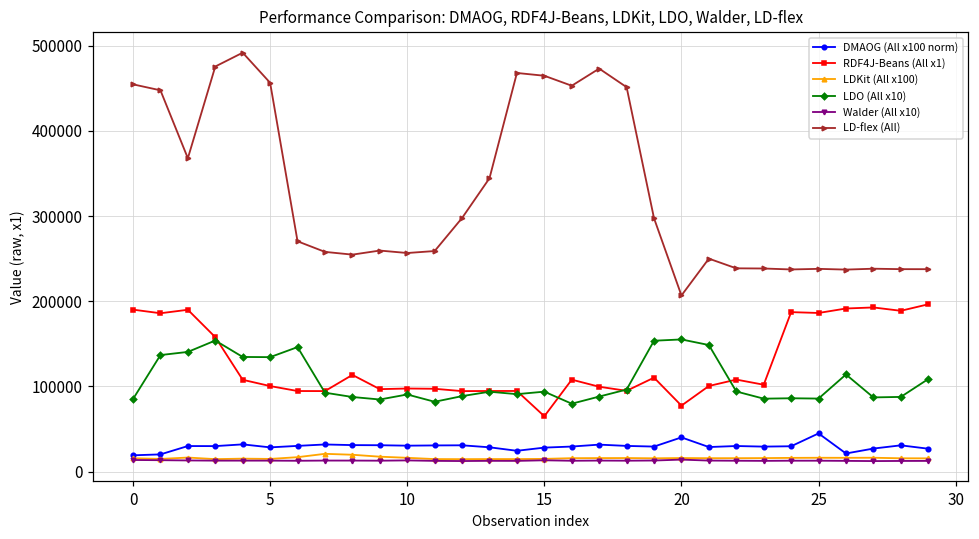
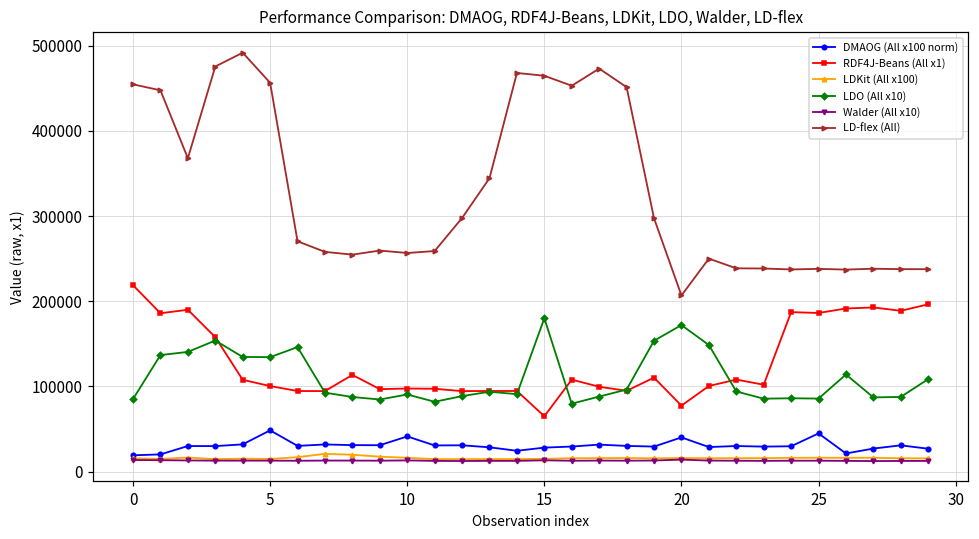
  {
    "DMAOG (All x100 norm)": {
      "0": 20000,
-     "5": 30000,
-     "10": 30000,
+     "5": 50000,
+     "10": 40000,
      "15": 30000,
      "20": 40000,
      "25": 40000
    },
    "RDF4J-Beans (All x1)": {
-     "0": 190000,
+     "0": 220000,
      "5": 100000,
      "10": 100000,
      "15": 70000,
      "20": 80000,
      "25": 190000
    },
    "LDKit (All x100)": {
      "25": 20000
    },
    "LDO (All x10)": {
      "0": 90000,
      "5": 130000,
      "10": 90000,
-     "15": 90000,
-     "20": 160000,
+     "15": 180000,
+     "20": 170000,
      "25": 90000
    },
    "Walder (All x10)": {
      "25": 10000
    },
    "LD-flex (All)": {
      "0": 450000,
      "5": 460000,
      "10": 260000,
      "15": 460000,
      "20": 210000,
      "25": 240000
    }
  }
